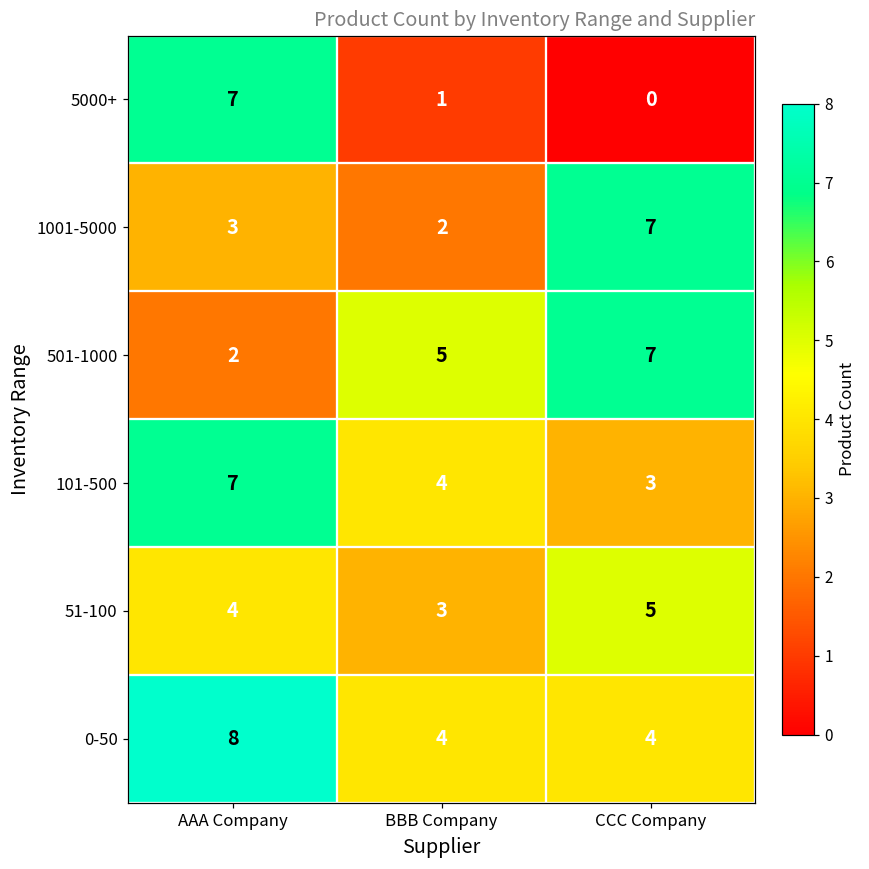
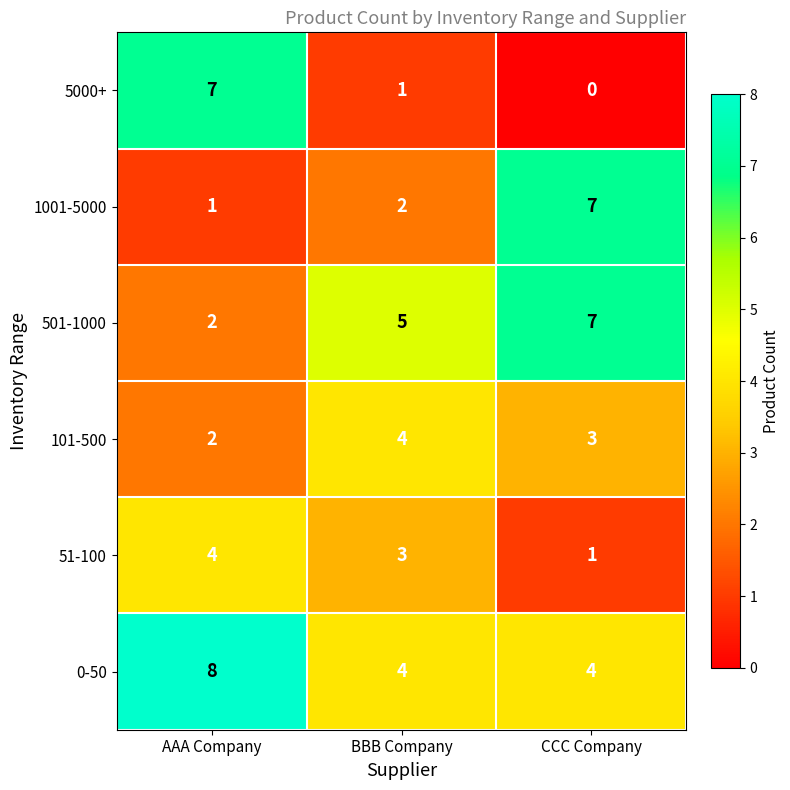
  {
    "5000+": {
      "AAA Company": 7,
      "BBB Company": 1,
      "CCC Company": 0
    },
    "1001-5000": {
-     "AAA Company": 3,
+     "AAA Company": 1,
      "BBB Company": 2,
      "CCC Company": 7
    },
    "501-1000": {
      "AAA Company": 2,
      "BBB Company": 5,
      "CCC Company": 7
    },
    "101-500": {
-     "AAA Company": 7,
+     "AAA Company": 2,
      "BBB Company": 4,
      "CCC Company": 3
    },
    "51-100": {
      "AAA Company": 4,
      "BBB Company": 3,
-     "CCC Company": 5
+     "CCC Company": 1
    },
    "0-50": {
      "AAA Company": 8,
      "BBB Company": 4,
      "CCC Company": 4
    }
  }
